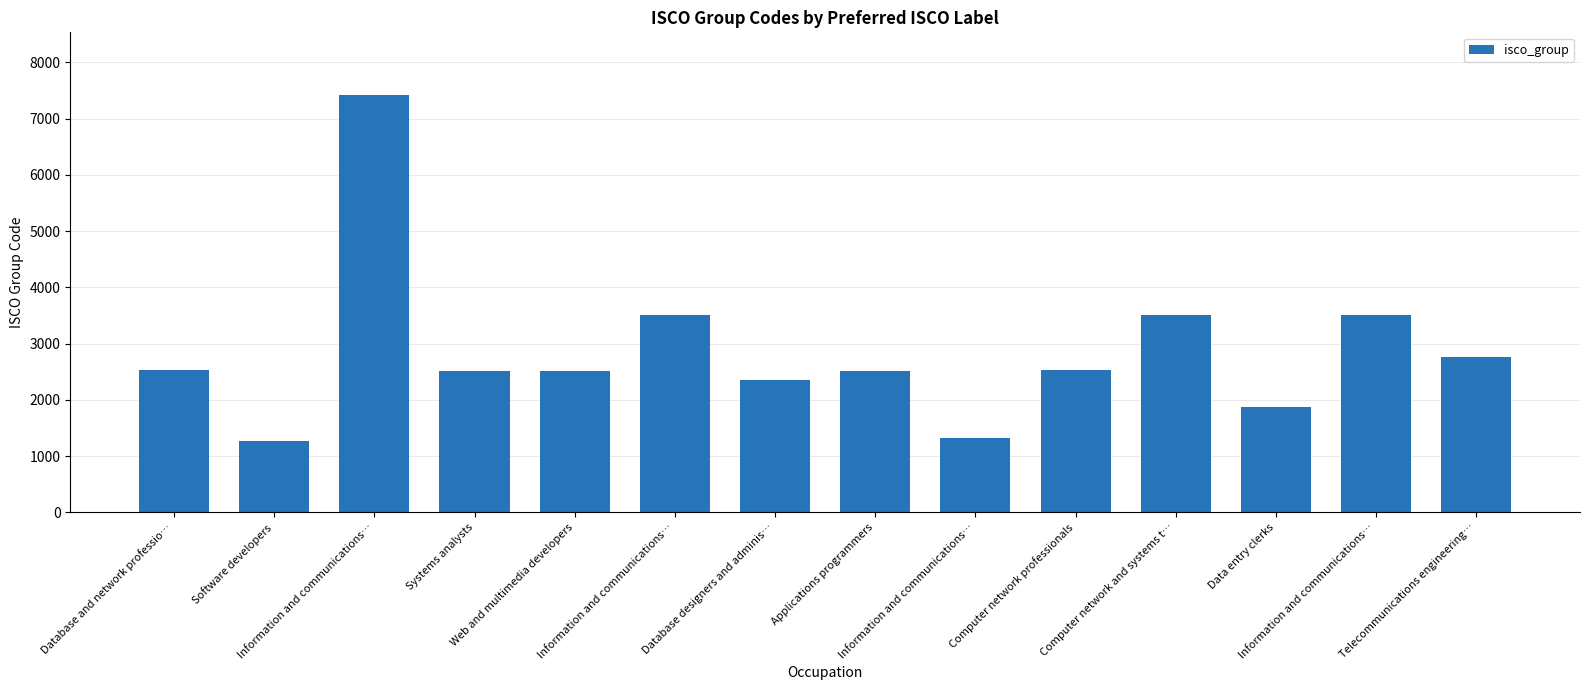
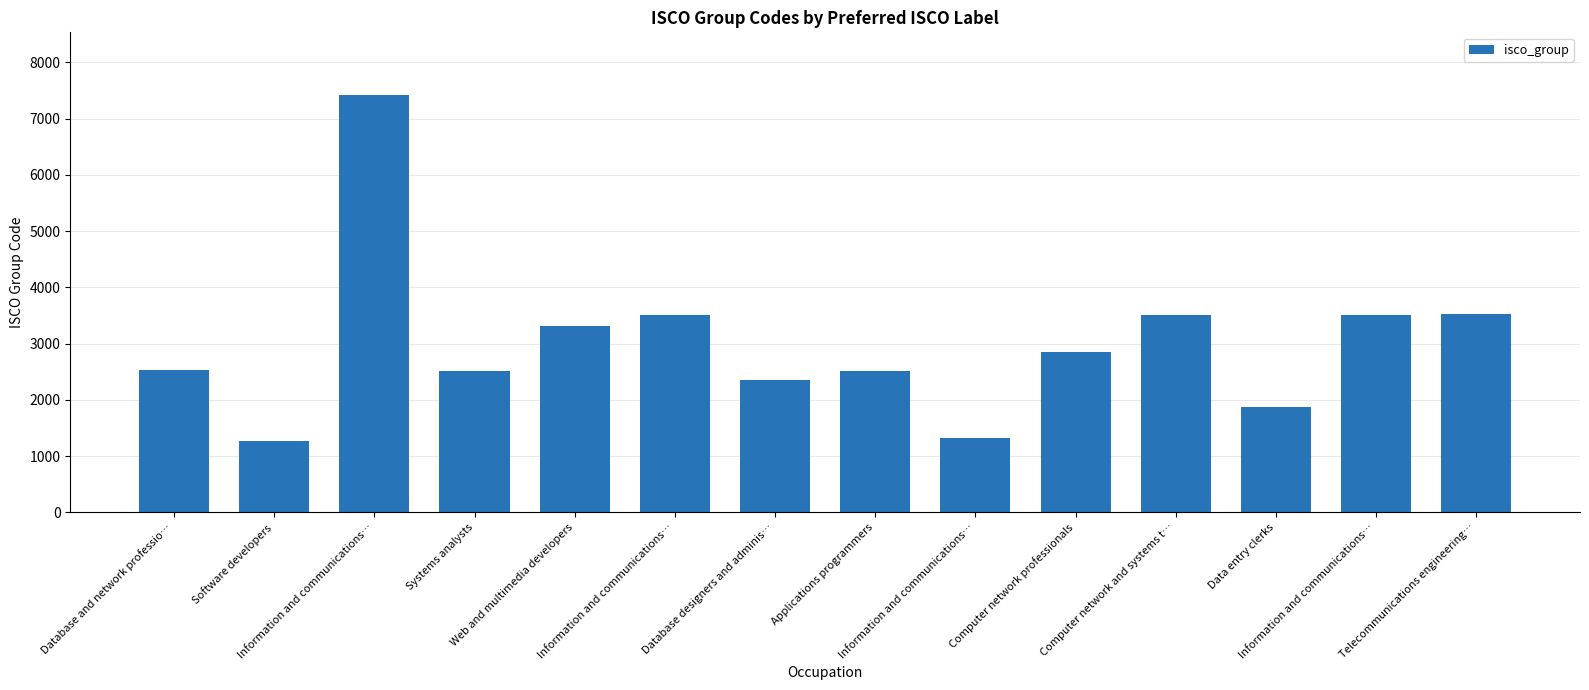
  {
    "Database and network professio…": 2500,
    "Software developers": 1300,
    "Systems analysts": 2500,
-   "Web and multimedia developers": 2500,
+   "Web and multimedia developers": 3300,
    "Database designers and adminis…": 2400,
    "Applications programmers": 2500,
-   "Computer network professionals": 2500,
+   "Computer network professionals": 2900,
    "Computer network and systems t…": 3500,
    "Data entry clerks": 1900,
-   "Telecommunications engineering…": 2800
+   "Telecommunications engineering…": 3500
  }
